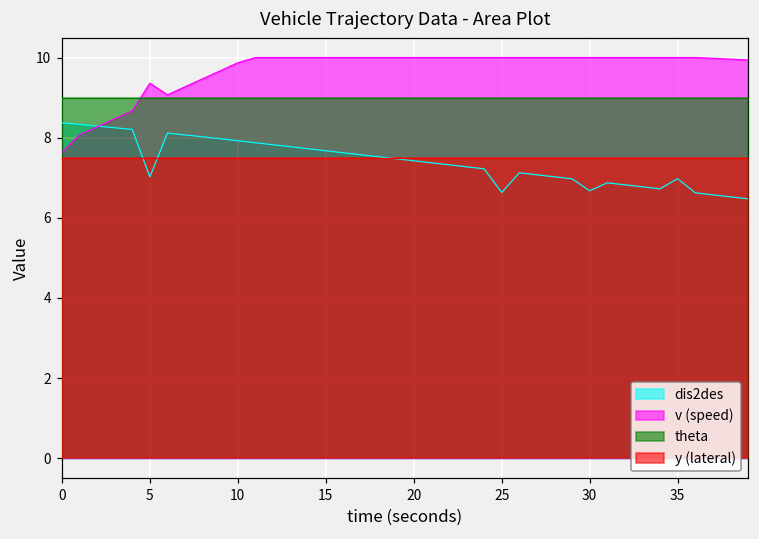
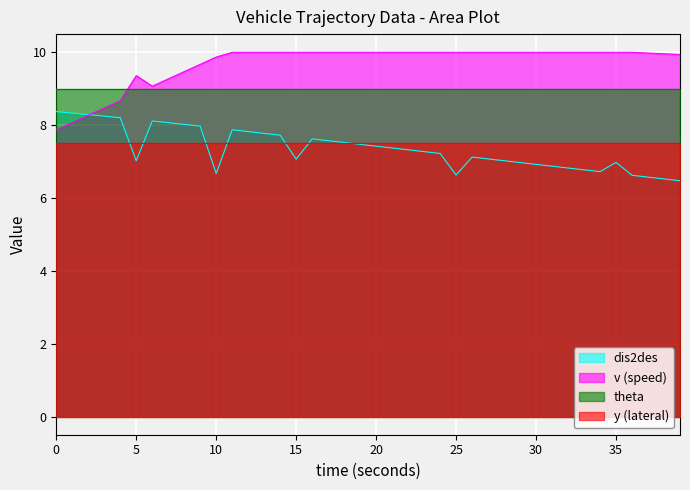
  {
    "dis2des": {
      "0": 8.4,
      "5": 7.0,
-     "10": 7.9,
-     "15": 7.7,
+     "10": 6.7,
+     "15": 7.1,
      "20": 7.4,
      "25": 6.6,
-     "30": 6.7,
+     "30": 6.9,
      "35": 7.0
    },
    "v (speed)": {
-     "0": 7.6,
+     "0": 7.9,
      "5": 9.4,
      "10": 9.9,
      "15": 10.0,
      "20": 10.0,
      "25": 10.0,
      "30": 10.0,
      "35": 10.0
    },
    "theta": {
      "0": 9.0,
      "5": 9.0,
      "10": 9.0,
      "15": 9.0,
      "20": 9.0,
      "25": 9.0,
      "30": 9.0,
      "35": 9.0
    },
    "y (lateral)": {
      "0": 7.5,
      "5": 7.5,
      "10": 7.5,
      "15": 7.5,
      "20": 7.5,
      "25": 7.5,
      "30": 7.5,
      "35": 7.5
    }
  }
